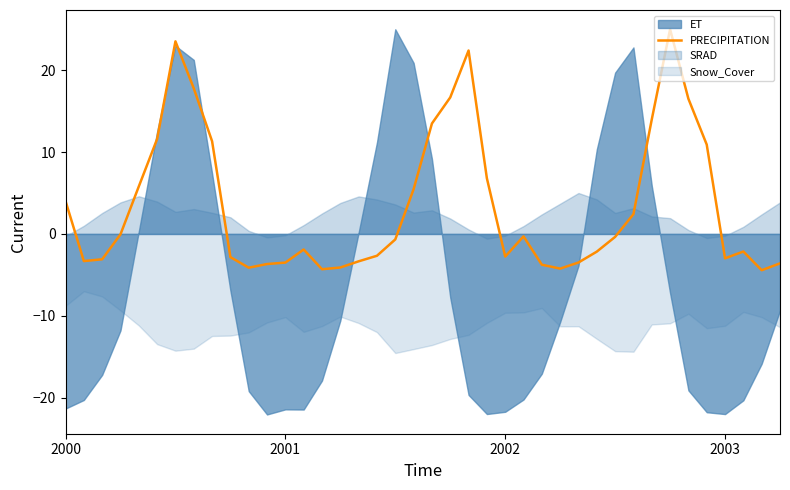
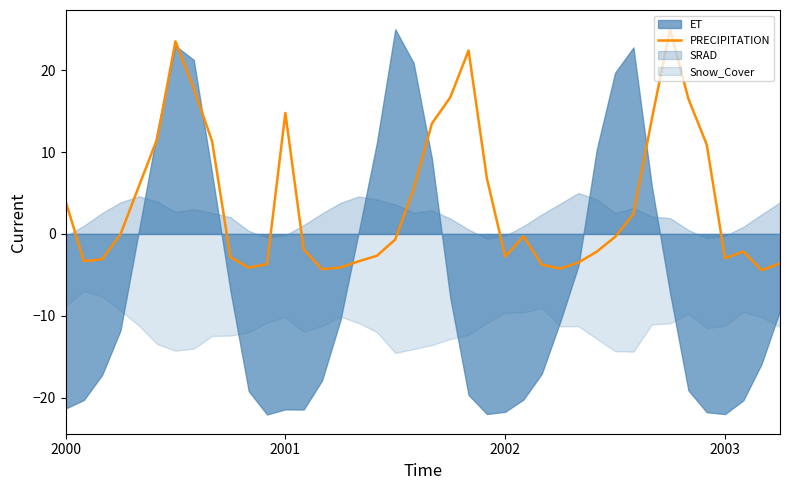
  {
    "PRECIPITATION": {
      "2000": 4,
-     "2001": -3,
+     "2001": 15,
      "2002": -3,
      "2003": -3
    }
  }
